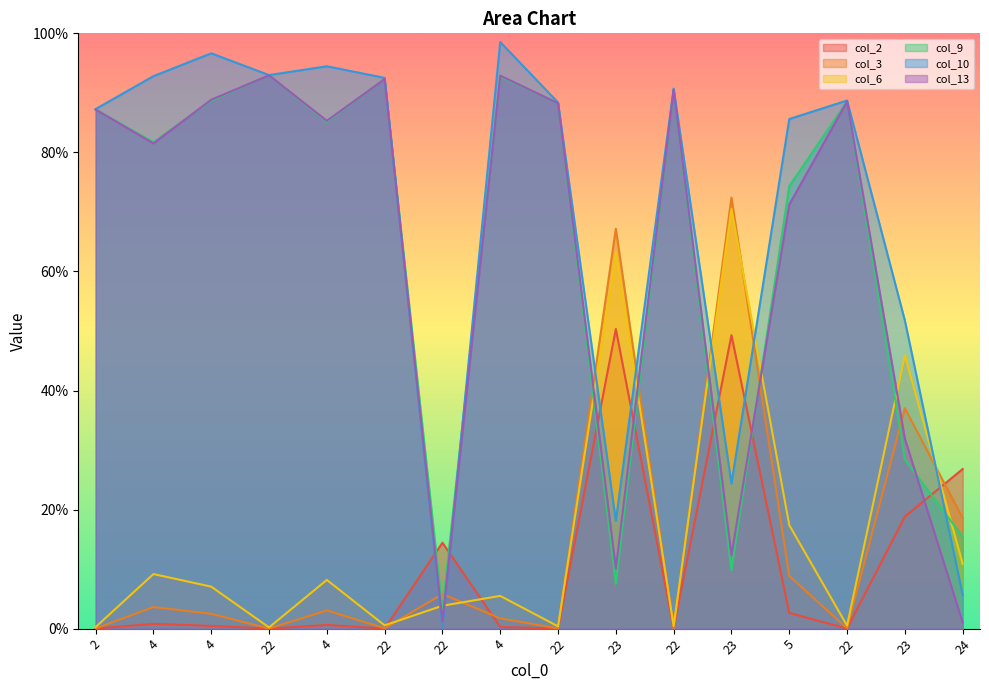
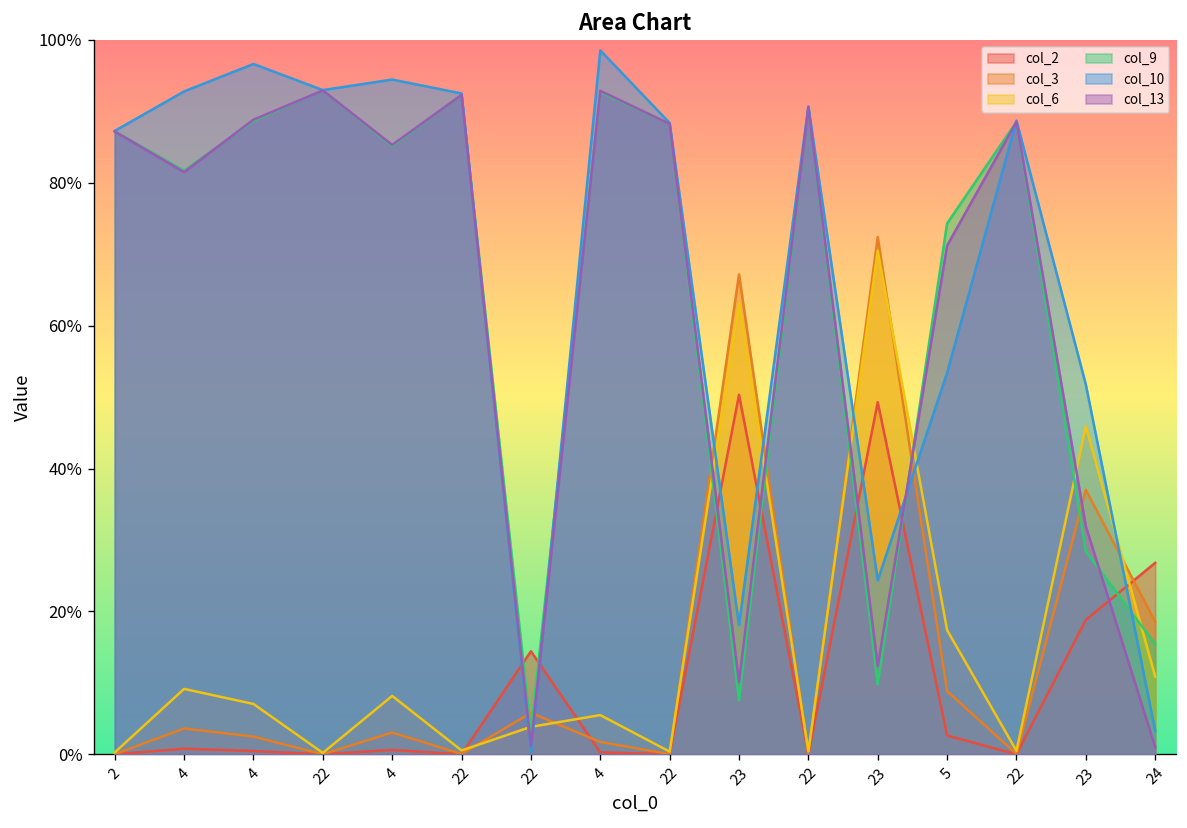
  {
    "col_9": {
      "5": "74%",
      "24": "15%"
    },
    "col_10": {
-     "5": "86%",
-     "24": "6%"
+     "5": "53%",
+     "24": "3%"
    },
    "col_13": {
      "5": "71%",
      "24": "1%"
    }
  }
